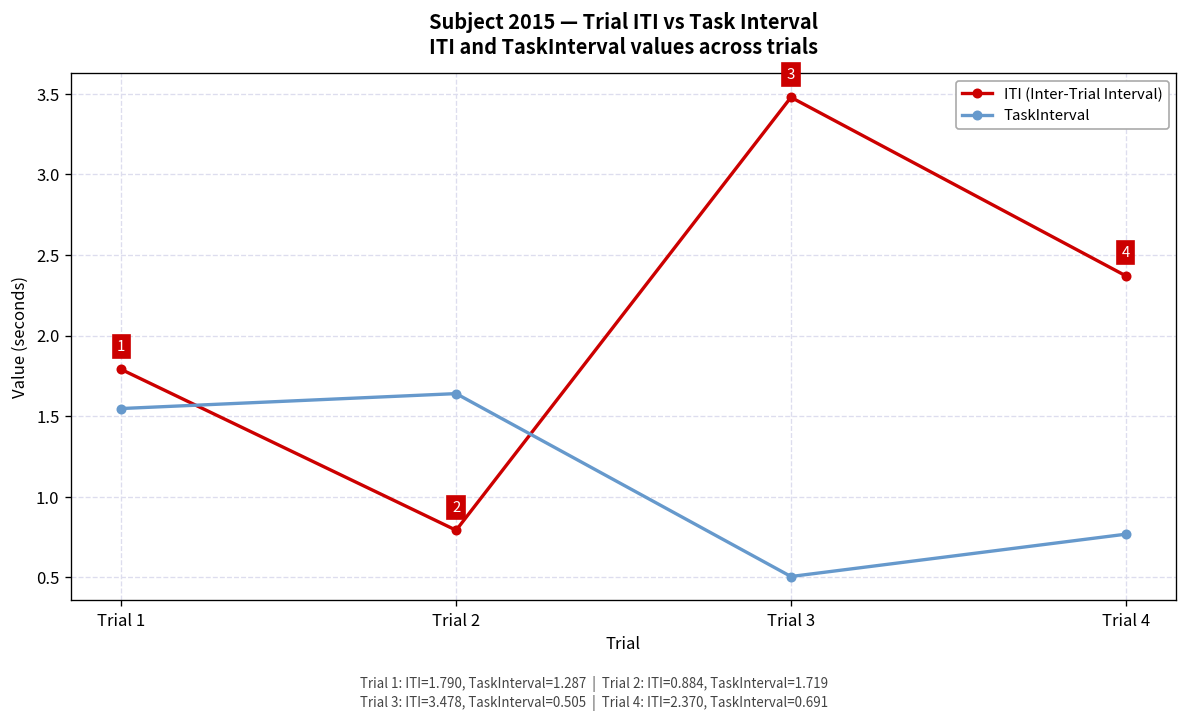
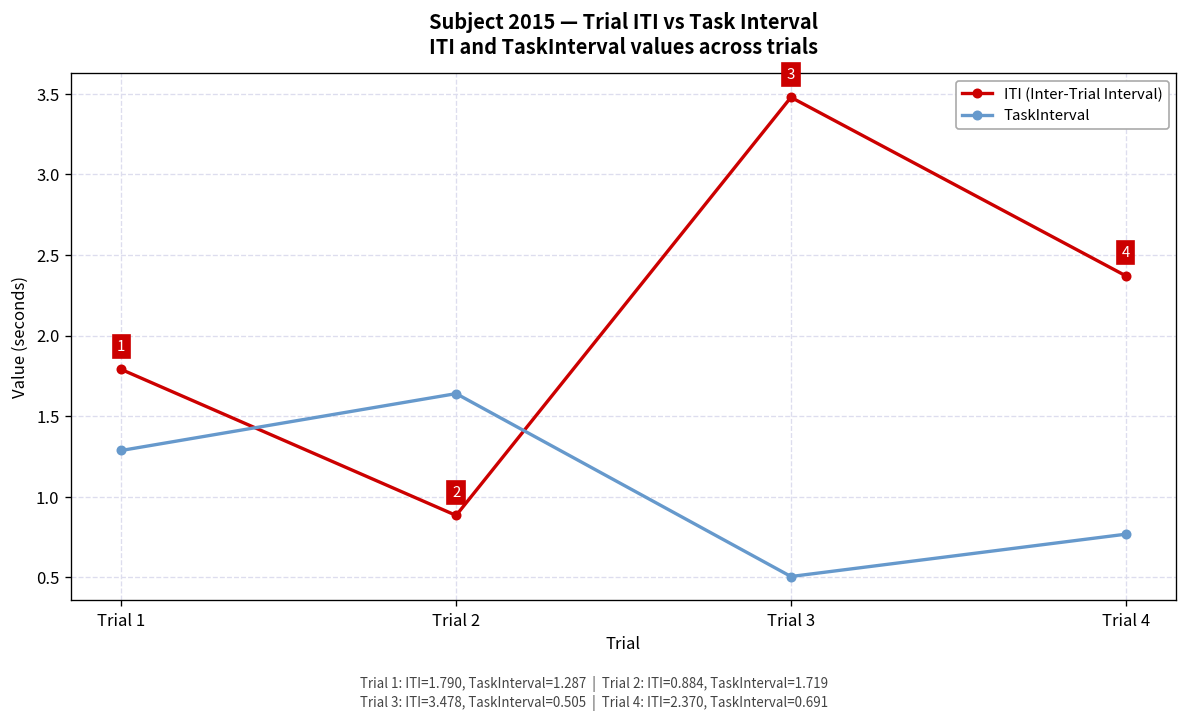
  {
    "ITI (Inter-Trial Interval)": {
-     "Trial 2": 0.79
+     "Trial 2": 0.88
    },
    "TaskInterval": {
-     "Trial 1": 1.55,
+     "Trial 1": 1.29,
      "Trial 2": 1.64,
      "Trial 3": 0.51,
      "Trial 4": 0.77
    }
  }
